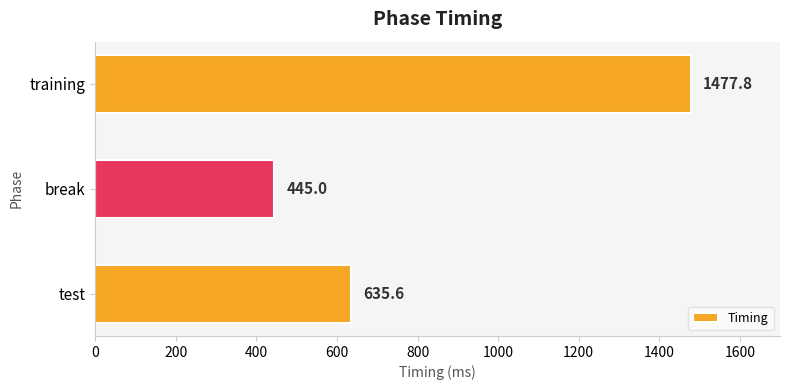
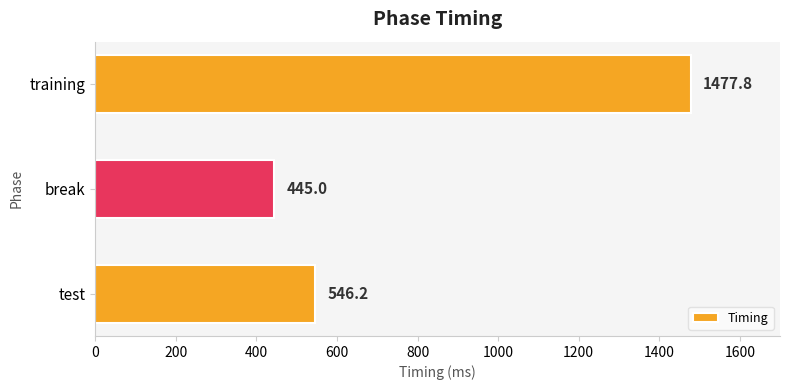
  {
    "training": 1477.8,
    "break": 445.0,
-   "test": 635.6
+   "test": 546.2
  }
